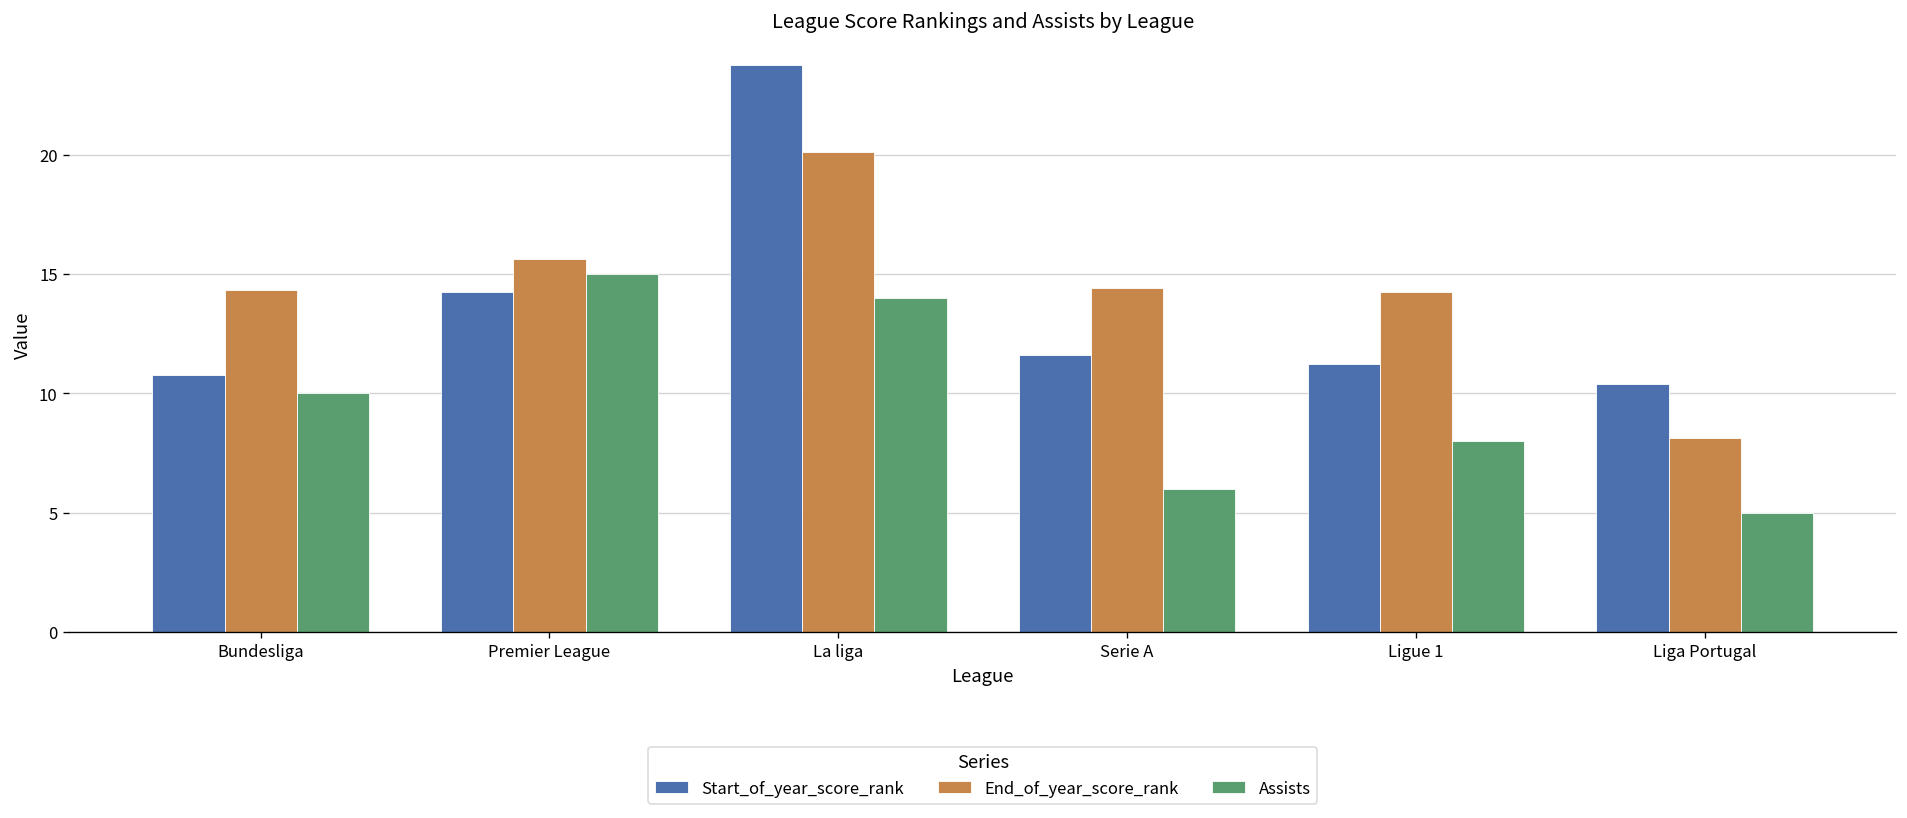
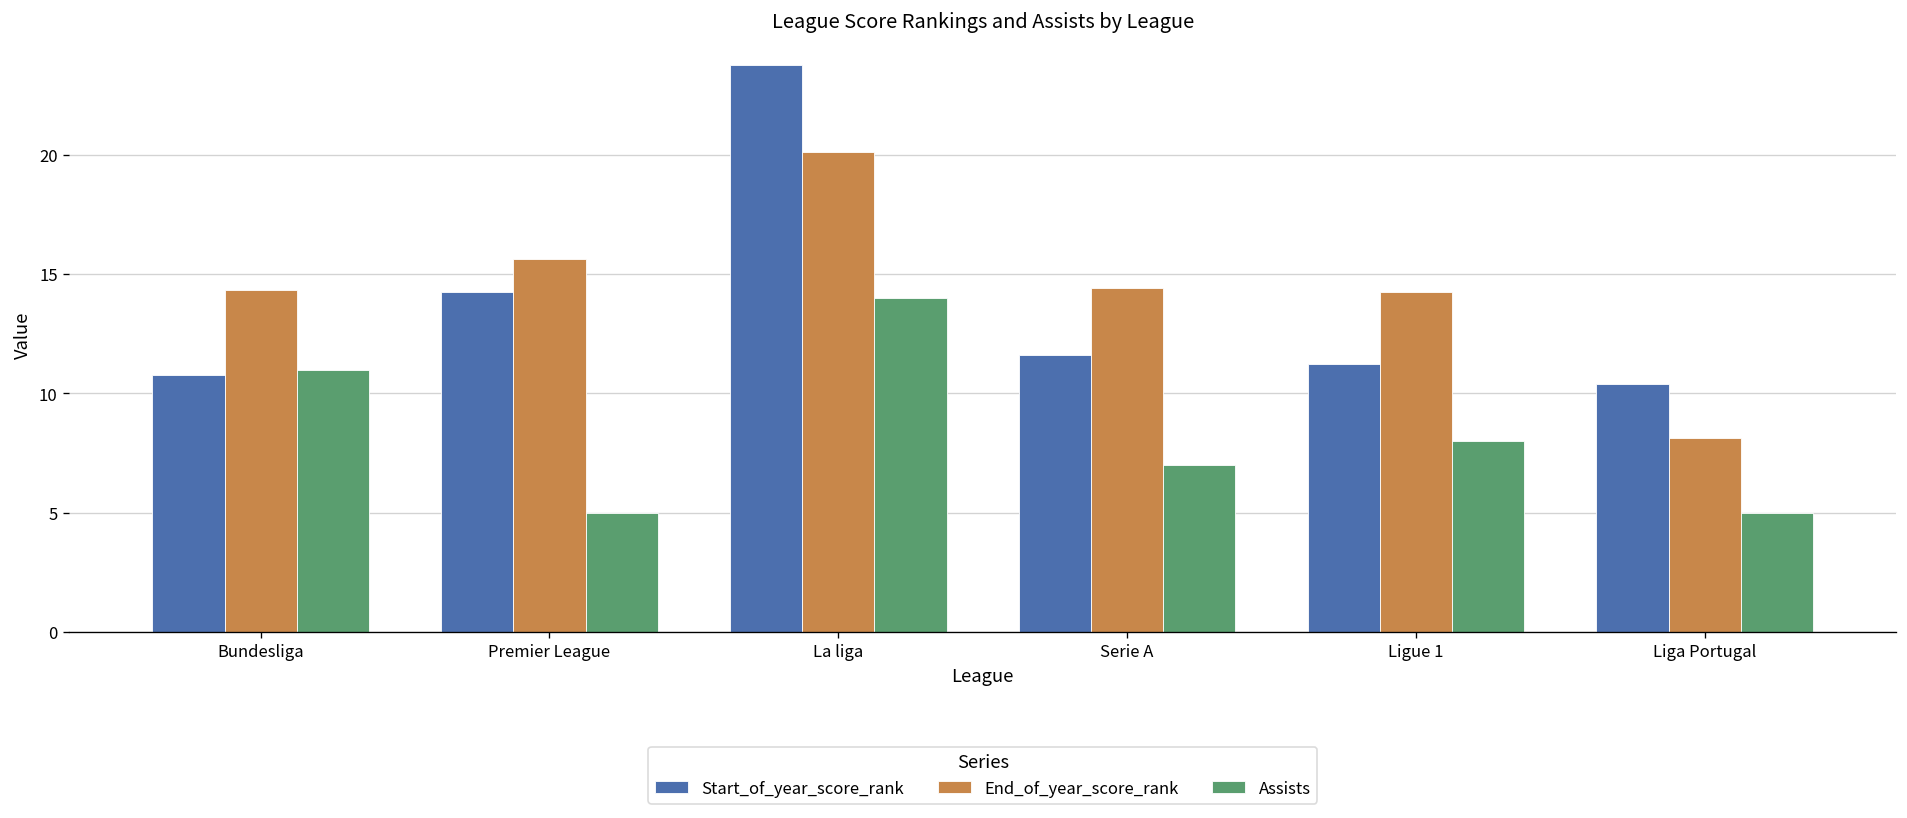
  {
    "Start_of_year_score_rank": {
      "Bundesliga": 10.8,
      "Premier League": 14.3,
      "La liga": 23.8,
      "Serie A": 11.6,
      "Ligue 1": 11.2,
      "Liga Portugal": 10.4
    },
    "End_of_year_score_rank": {
      "Bundesliga": 14.3,
      "Premier League": 15.6,
      "La liga": 20,
      "Serie A": 14.4,
      "Ligue 1": 14.3,
      "Liga Portugal": 8
    },
    "Assists": {
-     "Bundesliga": 10,
-     "Premier League": 15,
+     "Bundesliga": 11,
+     "Premier League": 5,
      "La liga": 14,
-     "Serie A": 6,
+     "Serie A": 7,
      "Ligue 1": 8,
      "Liga Portugal": 5
    }
  }
